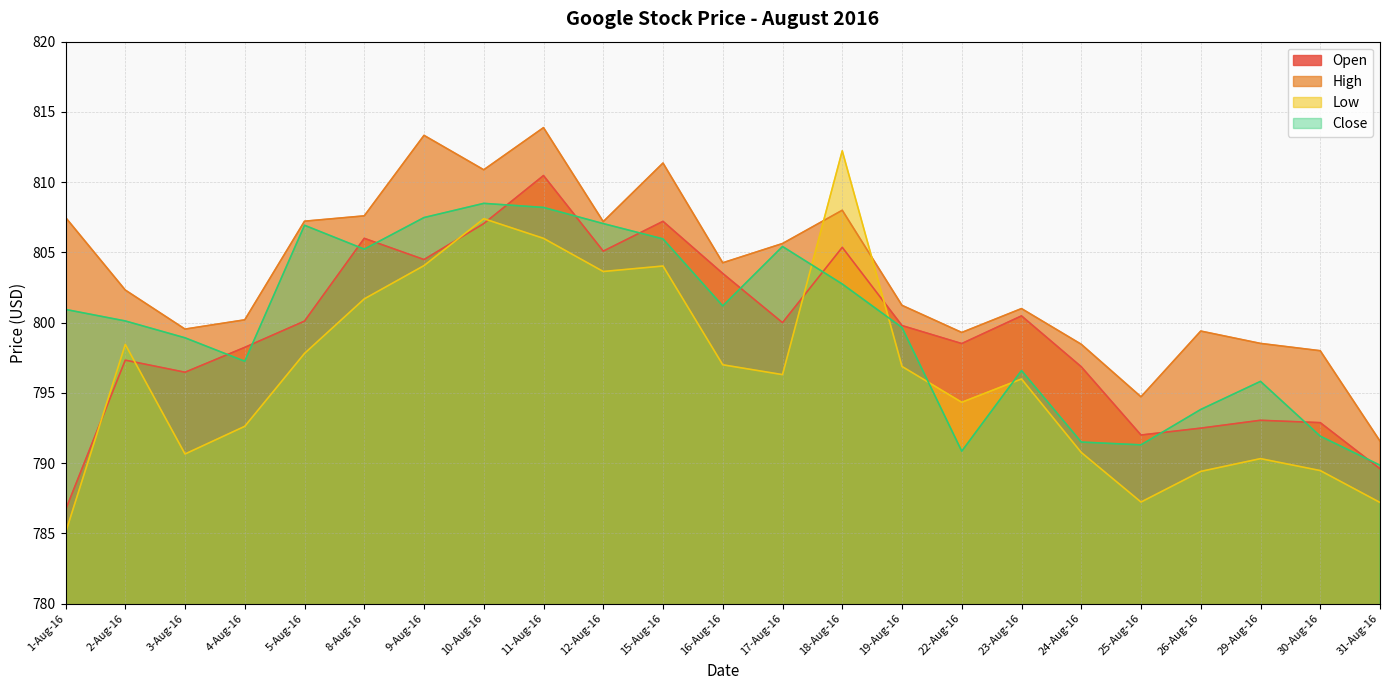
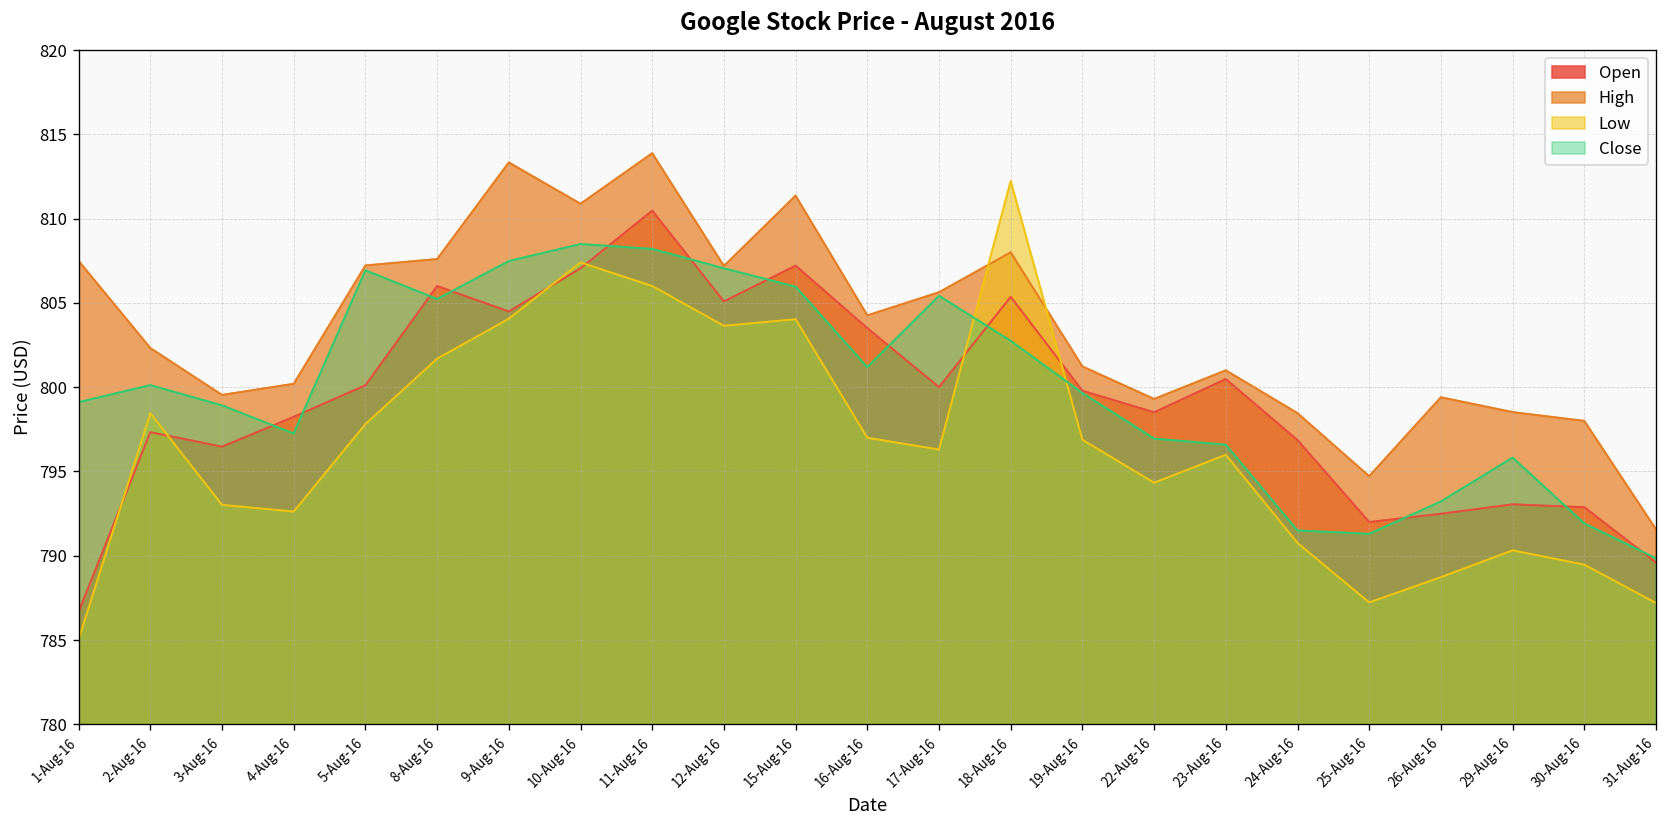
  {
    "Low": {
      "1-Aug-16": 785.0,
      "2-Aug-16": 798.5,
-     "3-Aug-16": 790.7,
+     "3-Aug-16": 793.0,
      "4-Aug-16": 792.6,
      "5-Aug-16": 797.8,
      "8-Aug-16": 801.7,
      "9-Aug-16": 804.1,
      "10-Aug-16": 807.4,
      "11-Aug-16": 806.0,
      "12-Aug-16": 803.6,
      "15-Aug-16": 804.0,
      "16-Aug-16": 797.0,
      "17-Aug-16": 796.3,
      "18-Aug-16": 812.2,
      "19-Aug-16": 796.9,
      "22-Aug-16": 794.3,
      "23-Aug-16": 796.0,
      "24-Aug-16": 790.8,
      "25-Aug-16": 787.2,
-     "26-Aug-16": 789.4,
+     "26-Aug-16": 788.7,
      "29-Aug-16": 790.3,
      "30-Aug-16": 789.5,
      "31-Aug-16": 787.2
    },
    "Close": {
-     "1-Aug-16": 800.9,
+     "1-Aug-16": 799.1,
      "2-Aug-16": 800.1,
      "3-Aug-16": 798.9,
      "4-Aug-16": 797.3,
      "5-Aug-16": 806.9,
      "8-Aug-16": 805.2,
      "9-Aug-16": 807.5,
      "10-Aug-16": 808.5,
      "11-Aug-16": 808.2,
      "15-Aug-16": 806.0,
      "16-Aug-16": 801.2,
      "17-Aug-16": 805.4,
      "18-Aug-16": 802.8,
-     "22-Aug-16": 790.9,
+     "22-Aug-16": 797.0,
      "23-Aug-16": 796.6,
      "24-Aug-16": 791.5,
      "25-Aug-16": 791.3,
-     "26-Aug-16": 793.8,
+     "26-Aug-16": 793.2,
      "29-Aug-16": 795.8,
      "30-Aug-16": 791.9,
      "31-Aug-16": 789.9
    }
  }
